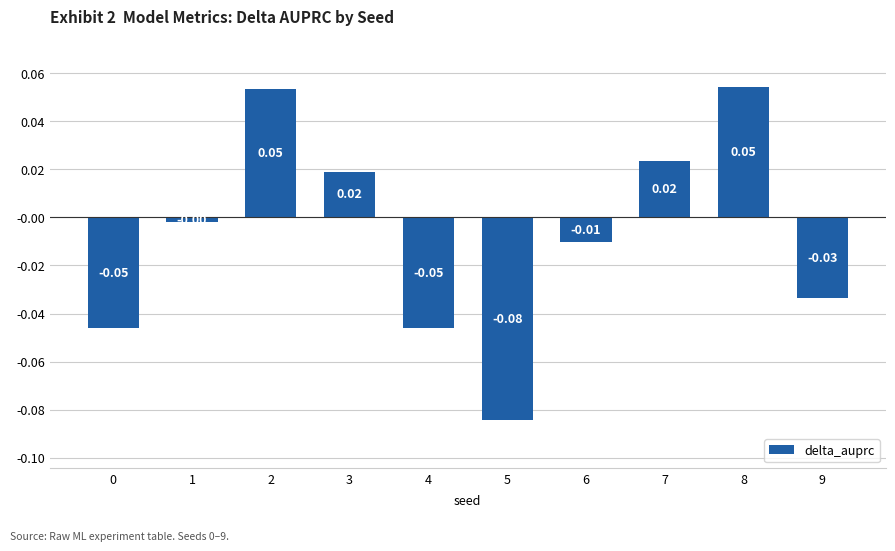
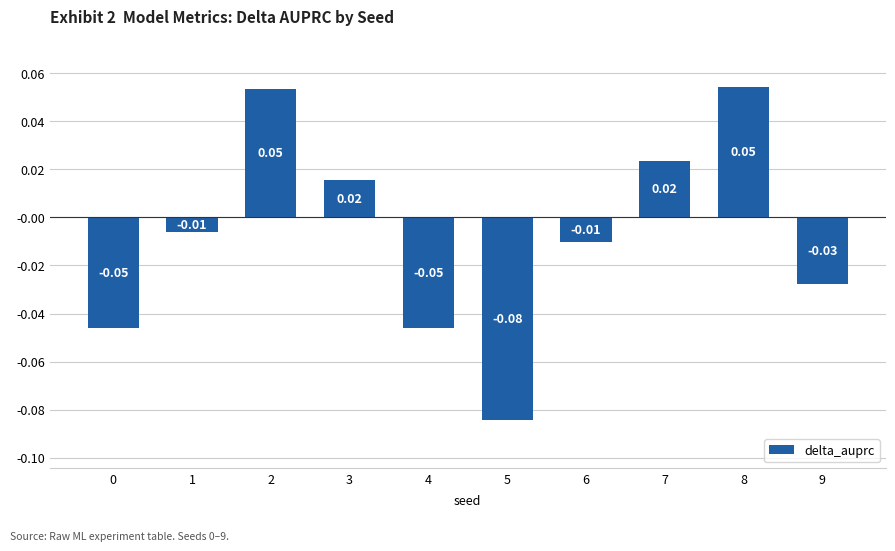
  {
-   "1": -0.002,
-   "3": 0.019,
-   "9": -0.034
+   "1": -0.006,
+   "3": 0.015,
+   "9": -0.028
  }
